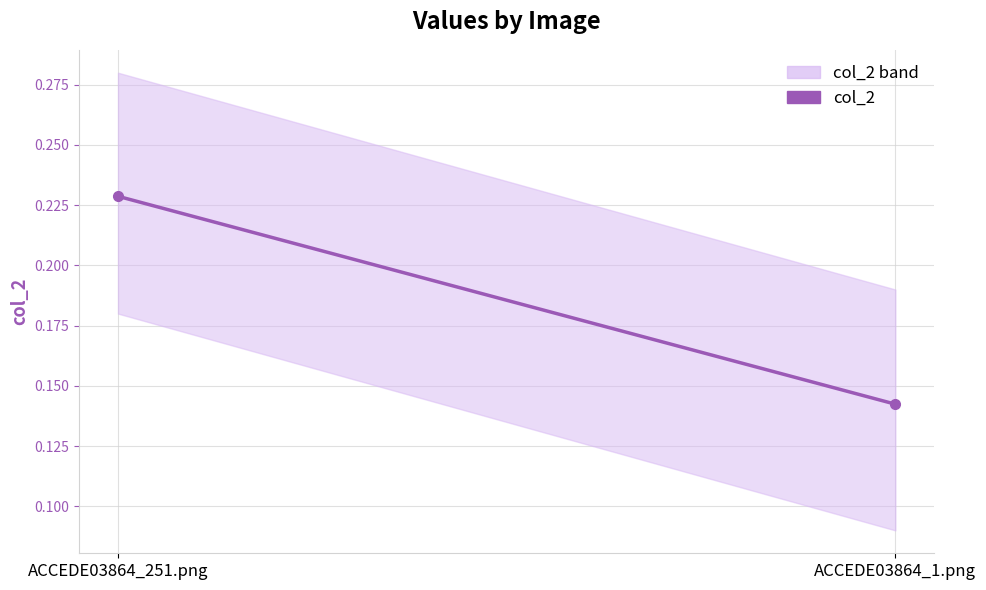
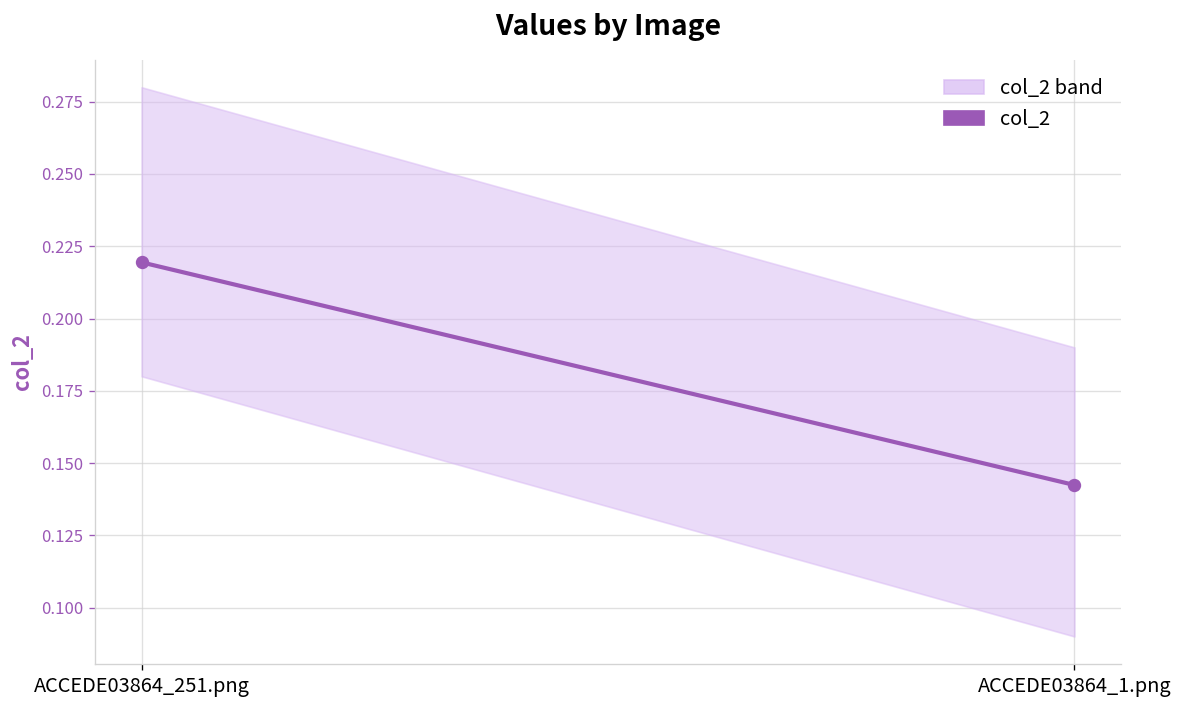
  {
    "col_2": {
-     "ACCEDE03864_251.png": 0.229,
+     "ACCEDE03864_251.png": 0.219,
      "ACCEDE03864_1.png": 0.142
    }
  }
